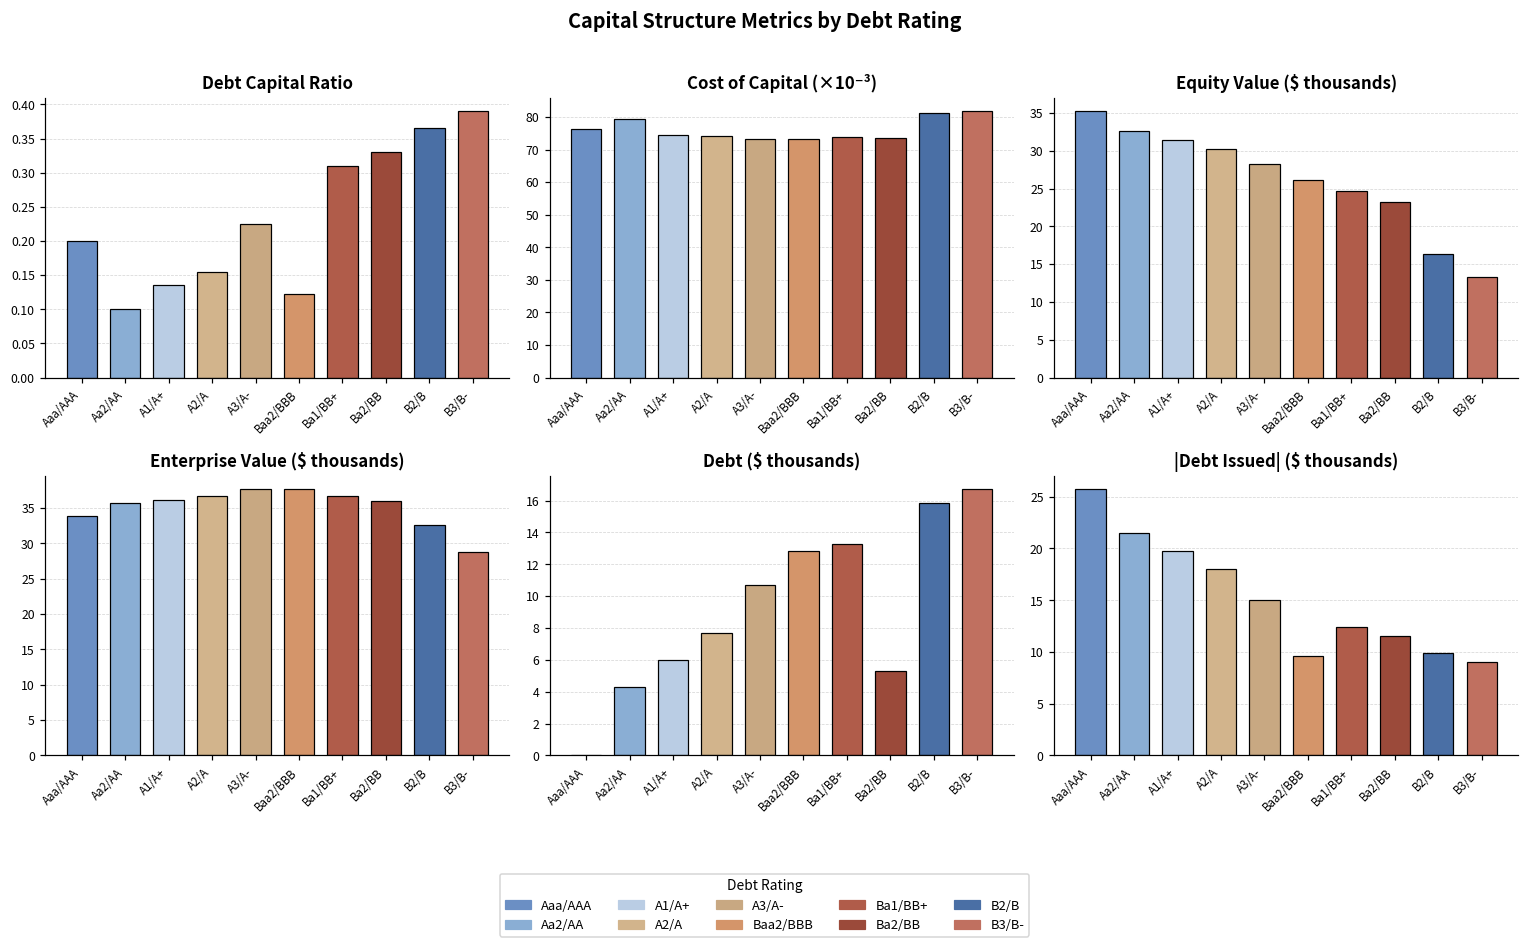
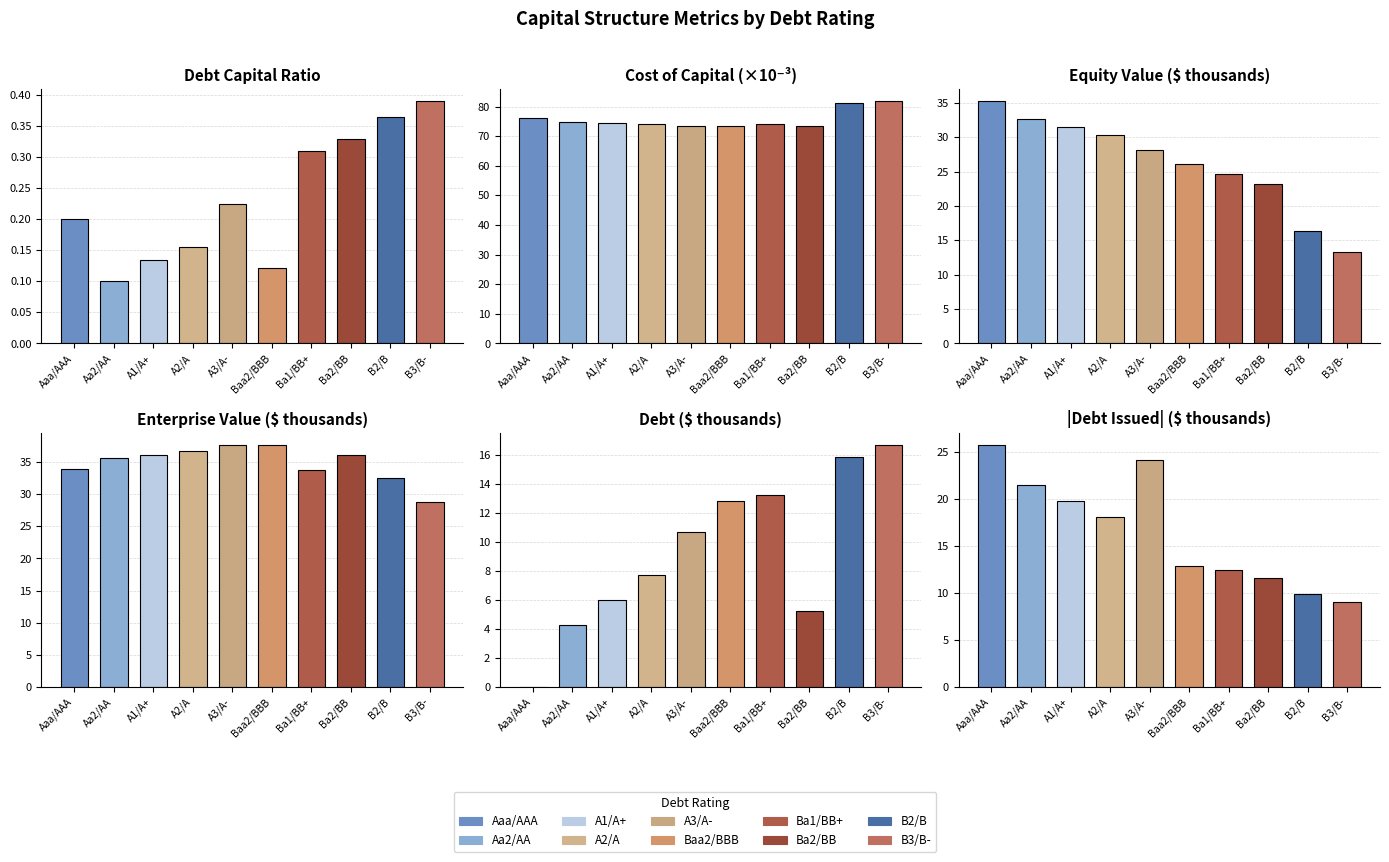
  {
    "Debt Capital Ratio": {
      "Aaa/AAA": 0.20,
      "Aa2/AA": 0.10,
      "A1/A+": 0.14,
      "A2/A": 0.16,
      "A3/A-": 0.23,
      "Baa2/BBB": 0.12,
      "Ba1/BB+": 0.31,
      "Ba2/BB": 0.33,
      "B2/B": 0.37,
      "B3/B-": 0.39
    },
    "Cost of Capital (×10⁻³)": {
      "Aaa/AAA": 76,
-     "Aa2/AA": 79,
+     "Aa2/AA": 75,
      "A1/A+": 74,
      "A2/A": 74,
      "A3/A-": 73,
      "Baa2/BBB": 73,
      "Ba1/BB+": 74,
      "Ba2/BB": 73,
      "B2/B": 81,
      "B3/B-": 82
    },
    "Equity Value ($ thousands)": {
      "Aaa/AAA": 35,
      "Aa2/AA": 33,
      "A1/A+": 31,
      "A2/A": 30,
      "A3/A-": 28,
      "Baa2/BBB": 26,
      "Ba1/BB+": 25,
      "Ba2/BB": 23,
      "B2/B": 16,
      "B3/B-": 13
    },
    "Enterprise Value ($ thousands)": {
      "Aaa/AAA": 34,
      "Aa2/AA": 36,
      "A1/A+": 36,
      "A2/A": 37,
      "A3/A-": 38,
      "Baa2/BBB": 38,
-     "Ba1/BB+": 37,
+     "Ba1/BB+": 34,
      "Ba2/BB": 36,
      "B2/B": 33,
      "B3/B-": 29
    },
    "Debt ($ thousands)": {
      "Aaa/AAA": 0.0,
      "Aa2/AA": 4.3,
      "A1/A+": 6.0,
      "A2/A": 7.7,
      "A3/A-": 10.7,
      "Baa2/BBB": 12.9,
      "Ba1/BB+": 13.3,
      "Ba2/BB": 5.3,
      "B2/B": 15.9,
      "B3/B-": 16.7
    },
    "|Debt Issued| ($ thousands)": {
      "Aaa/AAA": 26,
      "Aa2/AA": 21,
      "A1/A+": 20,
      "A2/A": 18,
-     "A3/A-": 15,
-     "Baa2/BBB": 10,
+     "A3/A-": 24,
+     "Baa2/BBB": 13,
      "Ba1/BB+": 12,
      "Ba2/BB": 12,
      "B2/B": 10,
      "B3/B-": 9
    }
  }
